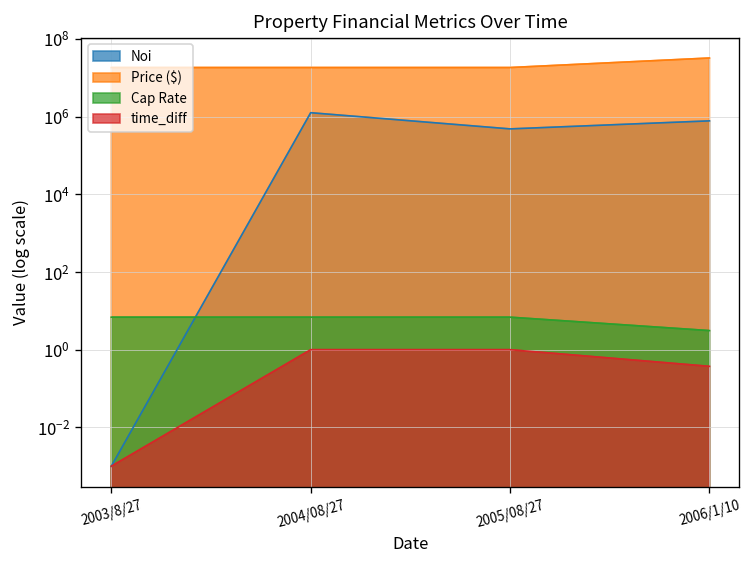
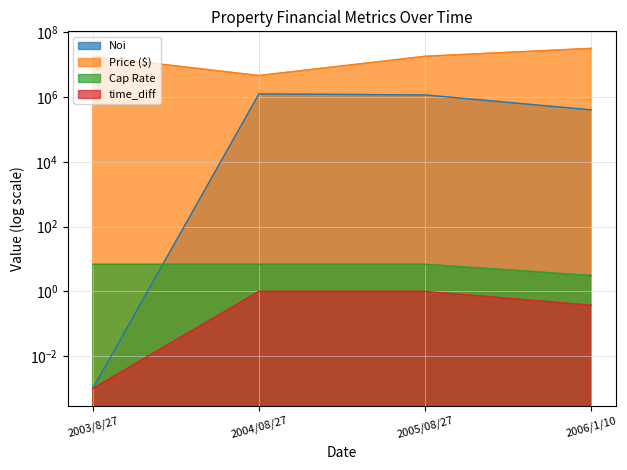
  {
    "Noi": {
      "2004/08/27": 1300000,
-     "2005/08/27": 500000,
-     "2006/1/10": 800000
+     "2005/08/27": 1200000,
+     "2006/1/10": 400000
    },
    "Price ($)": {
-     "2004/08/27": 20000000,
+     "2004/08/27": 5000000,
      "2005/08/27": 20000000,
      "2006/1/10": 30000000
    },
    "Cap Rate": {
      "2003/8/27": 7,
      "2004/08/27": 7,
      "2005/08/27": 7,
      "2006/1/10": 3
    },
    "time_diff": {
      "2004/08/27": 1,
      "2005/08/27": 1,
      "2006/1/10": 0.4
    }
  }
